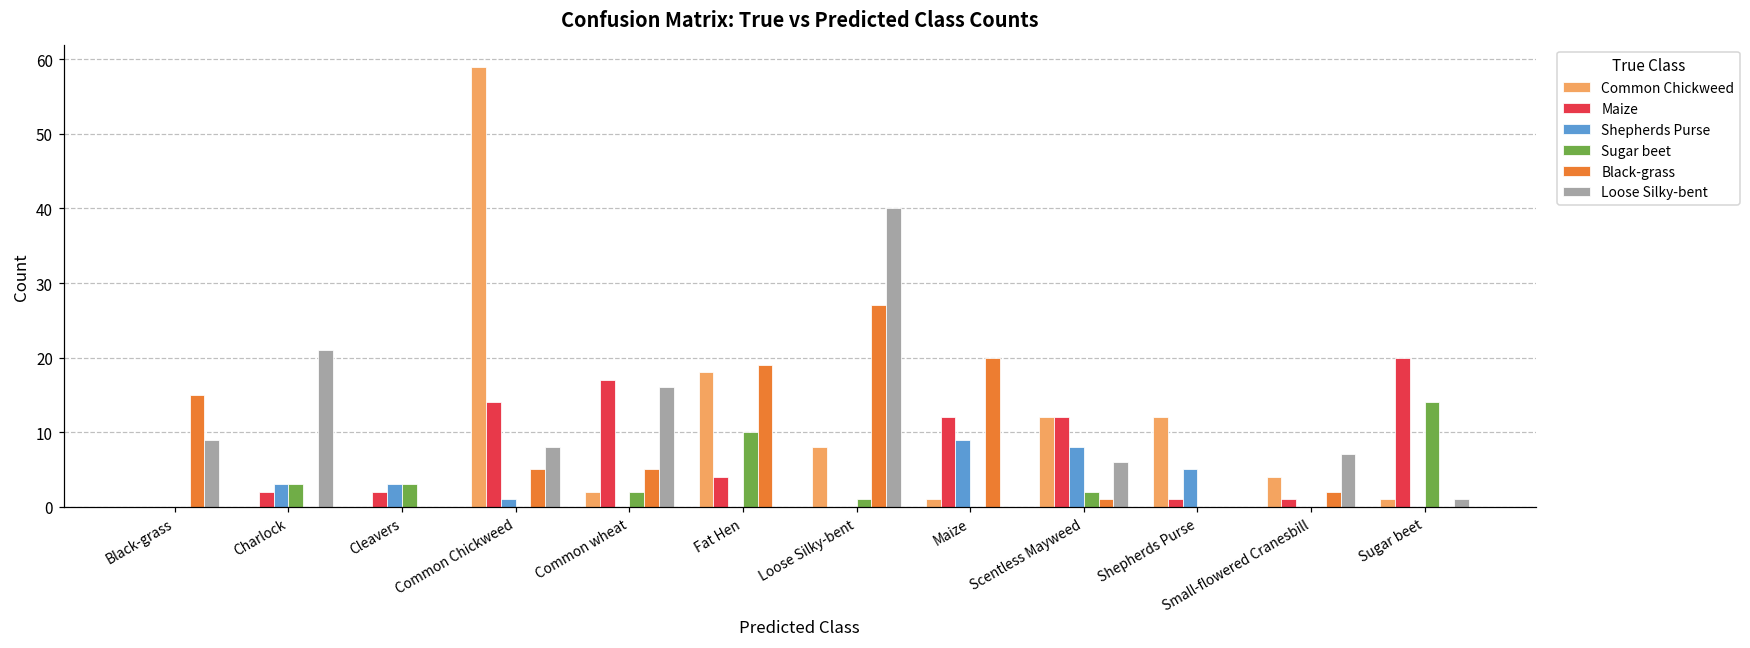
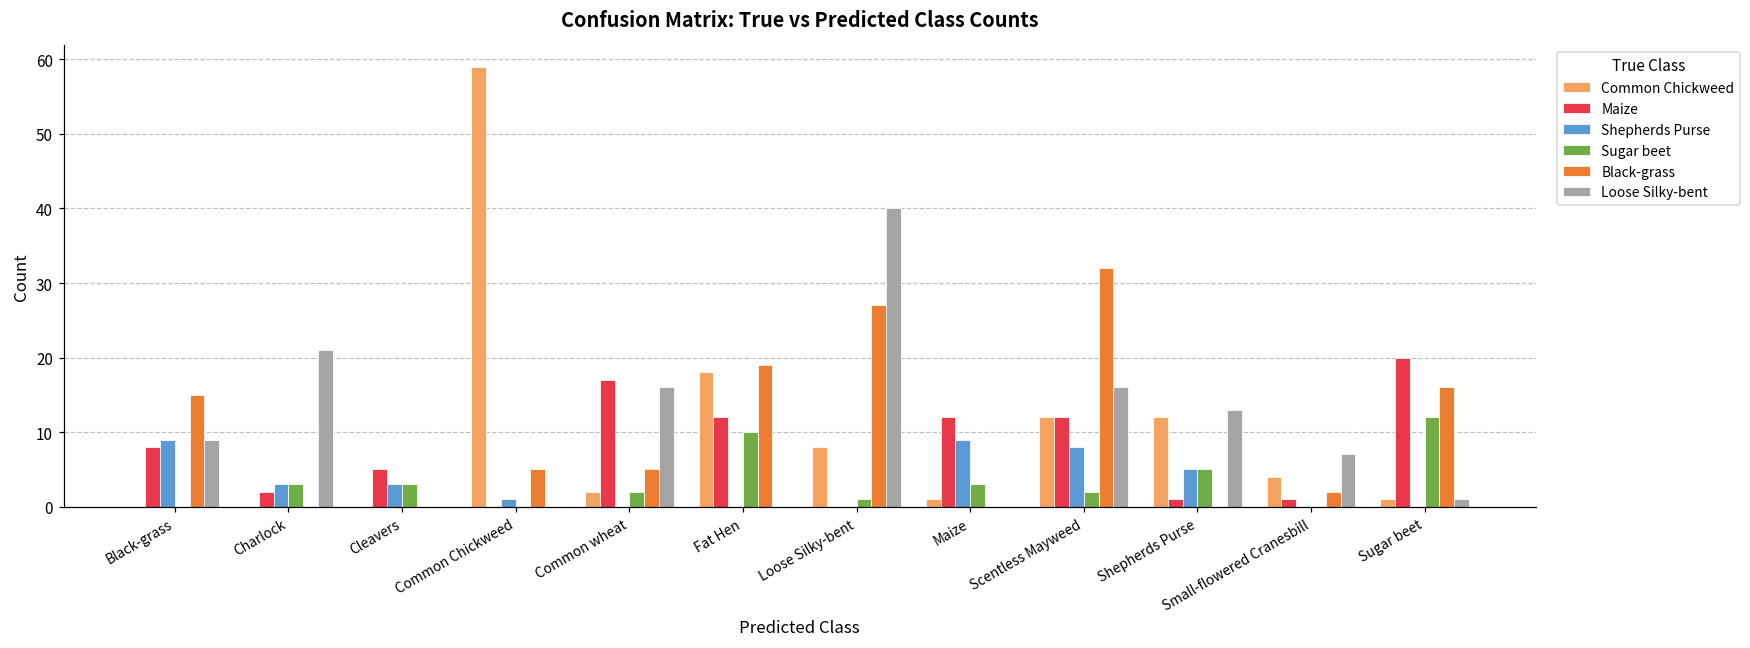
  {
    "Common Chickweed": {
      "Black-grass": 0,
      "Charlock": 0,
      "Cleavers": 0,
      "Common Chickweed": 59,
      "Common wheat": 2,
      "Fat Hen": 18,
      "Loose Silky-bent": 8,
      "Maize": 1,
      "Scentless Mayweed": 12,
      "Shepherds Purse": 12,
      "Small-flowered Cranesbill": 4,
      "Sugar beet": 1
    },
    "Maize": {
-     "Black-grass": 0,
+     "Black-grass": 8,
      "Charlock": 2,
-     "Cleavers": 2,
-     "Common Chickweed": 14,
+     "Cleavers": 5,
+     "Common Chickweed": 0,
      "Common wheat": 17,
-     "Fat Hen": 4,
+     "Fat Hen": 12,
      "Loose Silky-bent": 0,
      "Maize": 12,
      "Scentless Mayweed": 12,
      "Shepherds Purse": 1,
      "Small-flowered Cranesbill": 1,
      "Sugar beet": 20
    },
    "Shepherds Purse": {
-     "Black-grass": 0,
+     "Black-grass": 9,
      "Charlock": 3,
      "Cleavers": 3,
      "Common Chickweed": 1,
      "Common wheat": 0,
      "Fat Hen": 0,
      "Loose Silky-bent": 0,
      "Maize": 9,
      "Scentless Mayweed": 8,
      "Shepherds Purse": 5,
      "Small-flowered Cranesbill": 0,
      "Sugar beet": 0
    },
    "Sugar beet": {
      "Black-grass": 0,
      "Charlock": 3,
      "Cleavers": 3,
      "Common Chickweed": 0,
      "Common wheat": 2,
      "Fat Hen": 10,
      "Loose Silky-bent": 1,
-     "Maize": 0,
+     "Maize": 3,
      "Scentless Mayweed": 2,
-     "Shepherds Purse": 0,
+     "Shepherds Purse": 5,
      "Small-flowered Cranesbill": 0,
-     "Sugar beet": 14
+     "Sugar beet": 12
    },
    "Black-grass": {
      "Black-grass": 15,
      "Charlock": 0,
      "Cleavers": 0,
      "Common Chickweed": 5,
      "Common wheat": 5,
      "Fat Hen": 19,
      "Loose Silky-bent": 27,
-     "Maize": 20,
-     "Scentless Mayweed": 1,
+     "Maize": 0,
+     "Scentless Mayweed": 32,
      "Shepherds Purse": 0,
      "Small-flowered Cranesbill": 2,
-     "Sugar beet": 0
+     "Sugar beet": 16
    },
    "Loose Silky-bent": {
      "Black-grass": 9,
      "Charlock": 21,
      "Cleavers": 0,
-     "Common Chickweed": 8,
+     "Common Chickweed": 0,
      "Common wheat": 16,
      "Fat Hen": 0,
      "Loose Silky-bent": 40,
      "Maize": 0,
-     "Scentless Mayweed": 6,
-     "Shepherds Purse": 0,
+     "Scentless Mayweed": 16,
+     "Shepherds Purse": 13,
      "Small-flowered Cranesbill": 7,
      "Sugar beet": 1
    }
  }
